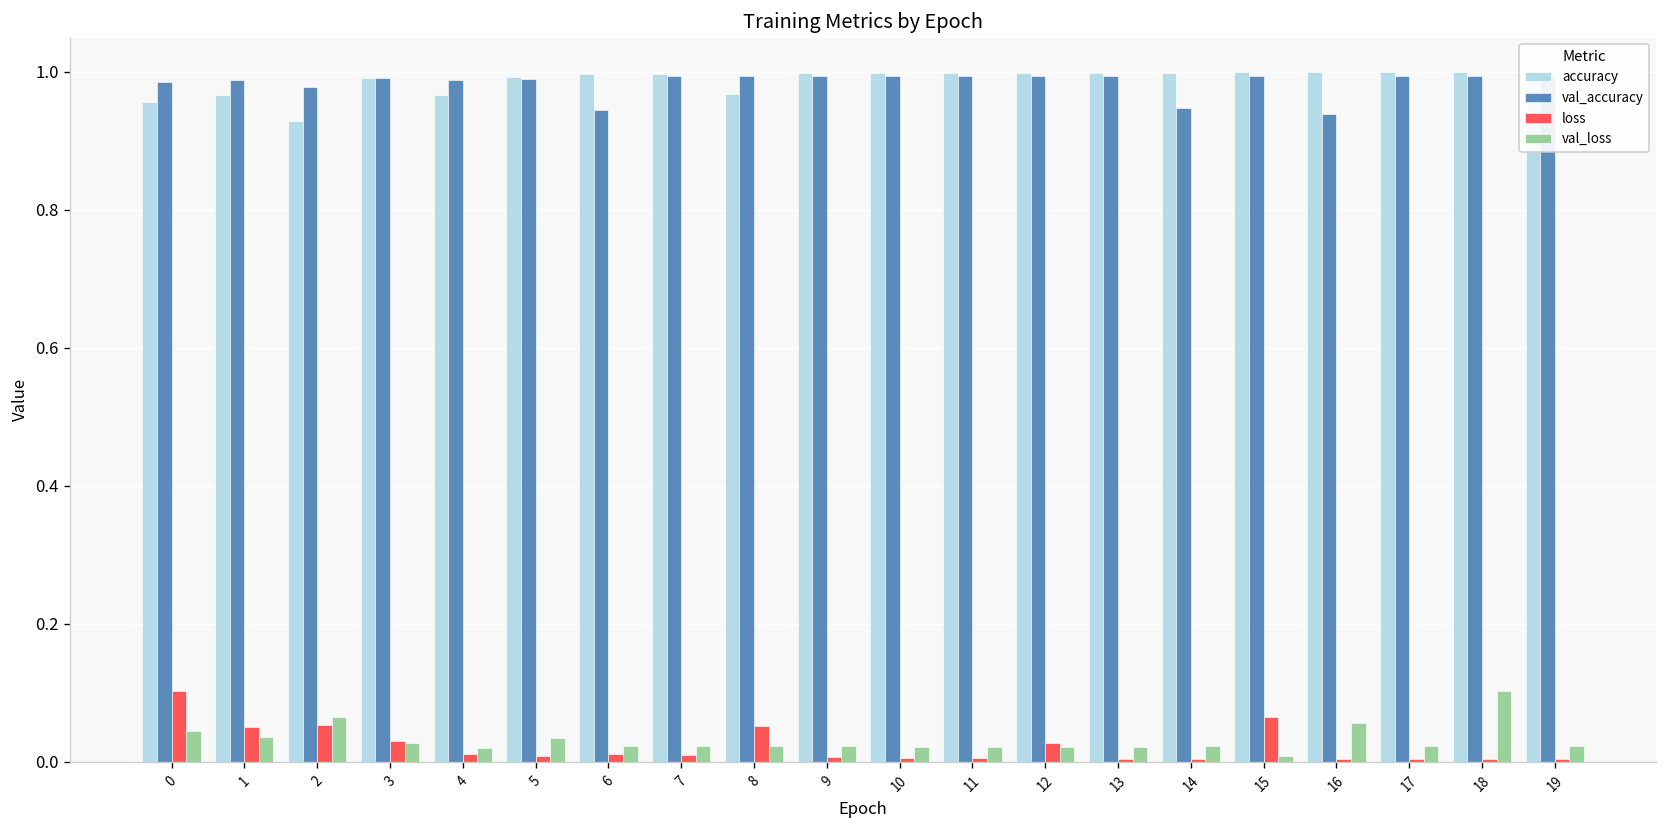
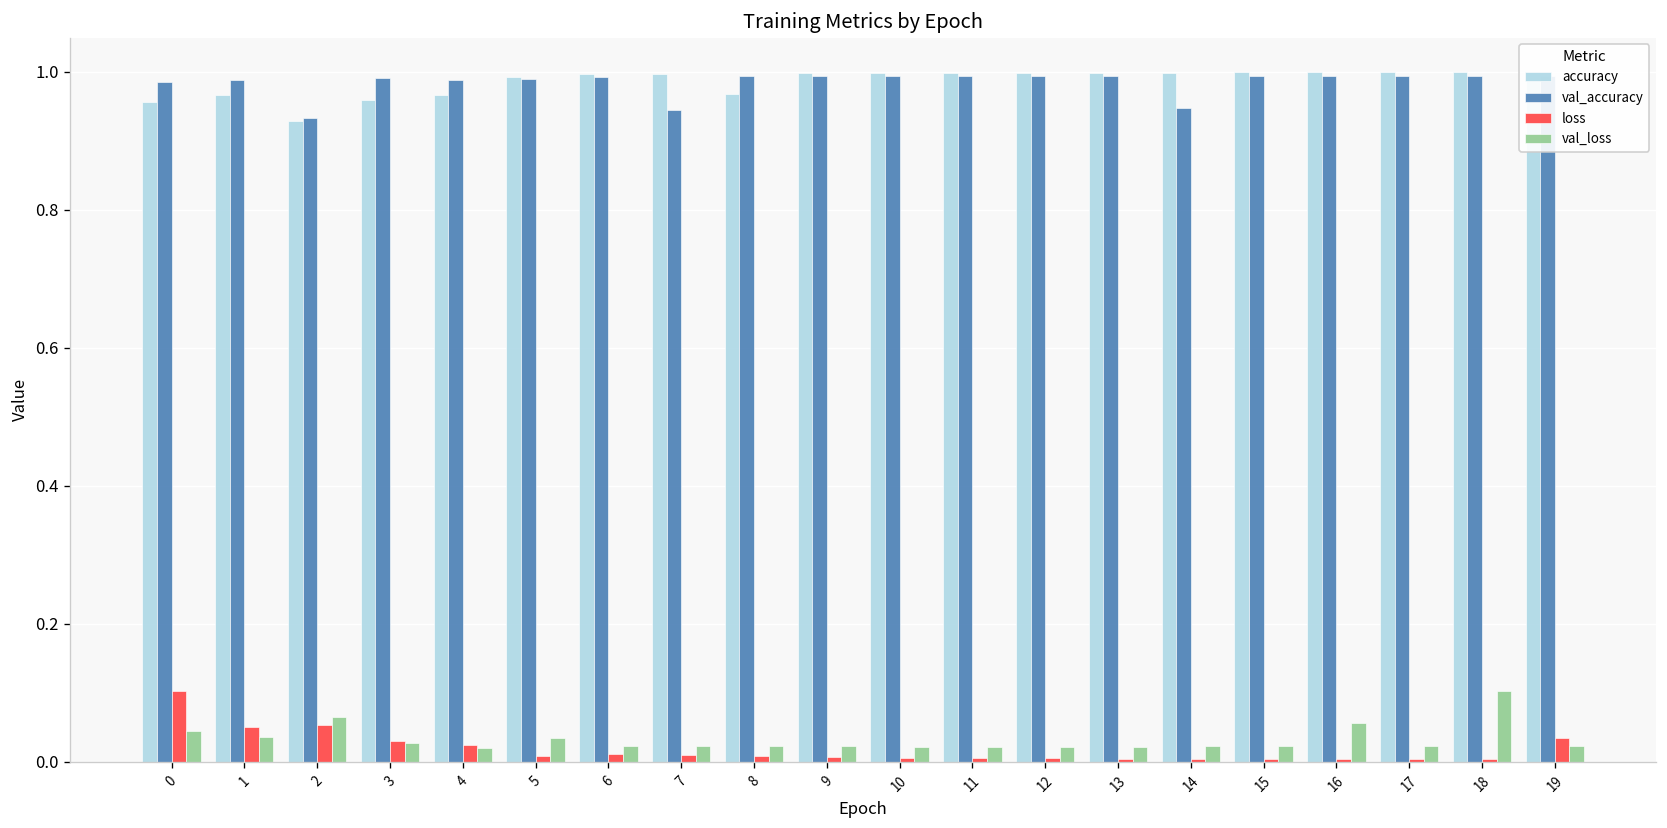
  {
    "accuracy": {
      "0": 0.96,
      "1": 0.97,
      "2": 0.93,
-     "3": 0.99,
+     "3": 0.96,
      "4": 0.97,
      "5": 0.99,
      "6": 1.00,
      "7": 1.00,
      "8": 0.97,
      "9": 1.00,
      "10": 1.00,
      "11": 1.00,
      "12": 1.00,
      "13": 1.00,
      "14": 1.00,
      "15": 1.00,
      "16": 1.00,
      "17": 1.00,
      "18": 1.00
    },
    "val_accuracy": {
      "0": 0.99,
      "1": 0.99,
-     "2": 0.98,
+     "2": 0.93,
      "3": 0.99,
      "4": 0.99,
      "5": 0.99,
-     "6": 0.94,
-     "7": 0.99,
+     "6": 0.99,
+     "7": 0.94,
      "8": 0.99,
      "9": 0.99,
      "10": 0.99,
      "11": 0.99,
      "12": 0.99,
      "13": 0.99,
      "14": 0.95,
      "15": 0.99,
-     "16": 0.94,
+     "16": 0.99,
      "17": 0.99,
      "18": 0.99
    },
    "loss": {
      "0": 0.10,
      "1": 0.05,
      "2": 0.05,
      "3": 0.03,
-     "4": 0.01,
+     "4": 0.03,
      "5": 0.01,
      "6": 0.01,
      "7": 0.01,
-     "8": 0.05,
+     "8": 0.01,
      "9": 0.01,
      "10": 0.01,
      "11": 0.01,
-     "12": 0.03,
+     "12": 0.01,
      "13": 0.00,
      "14": 0.00,
-     "15": 0.07,
-     "19": 0.00
+     "15": 0.00,
+     "19": 0.03
    },
    "val_loss": {
      "0": 0.04,
      "1": 0.04,
      "2": 0.07,
      "3": 0.03,
      "4": 0.02,
      "5": 0.03,
      "6": 0.02,
      "7": 0.02,
      "8": 0.02,
      "9": 0.02,
      "10": 0.02,
      "11": 0.02,
      "12": 0.02,
      "13": 0.02,
      "14": 0.02,
-     "15": 0.01,
+     "15": 0.02,
      "16": 0.06,
      "17": 0.02,
      "18": 0.10,
      "19": 0.02
    }
  }
